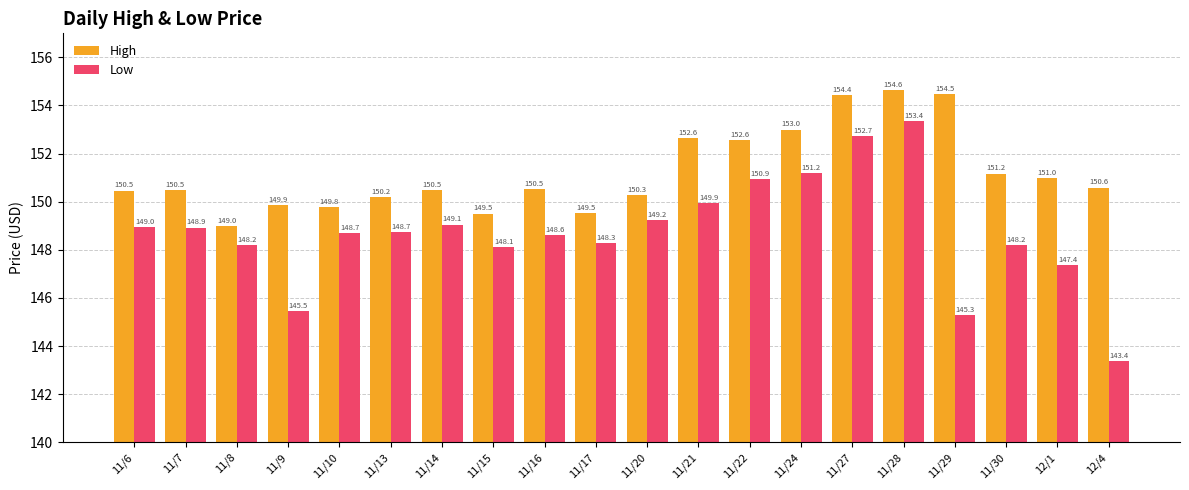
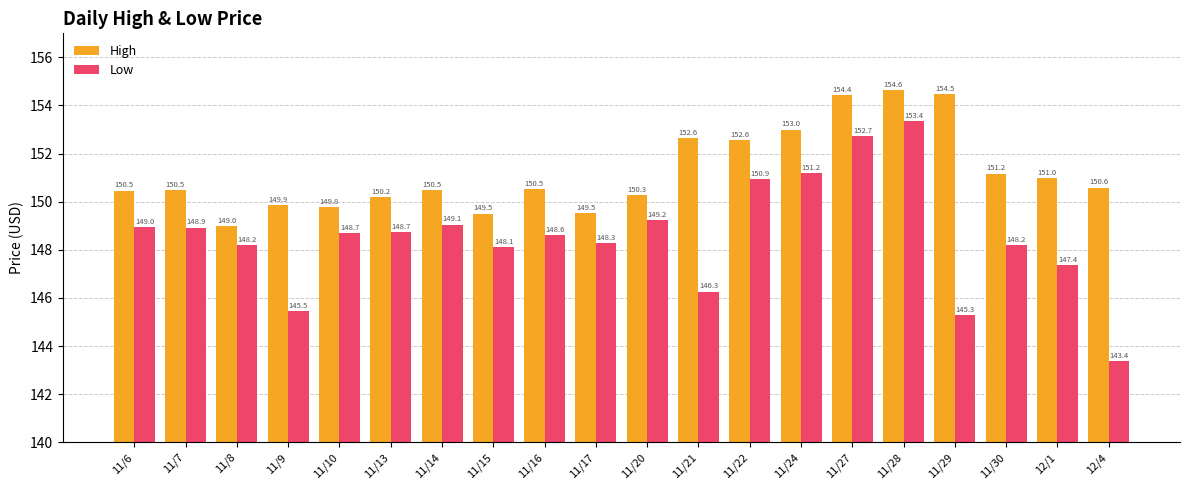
  {
    "High": {
      "11/6": 150.5,
      "11/7": 150.5,
      "11/8": 149.0,
      "11/9": 149.9,
      "11/10": 149.8,
      "11/13": 150.2,
      "11/14": 150.5,
      "11/15": 149.5,
      "11/16": 150.5,
      "11/17": 149.5,
      "11/20": 150.3,
      "11/21": 152.6,
      "11/22": 152.6,
      "11/24": 153.0,
      "11/27": 154.4,
      "11/28": 154.6,
      "11/29": 154.5,
      "11/30": 151.2,
      "12/1": 151.0,
      "12/4": 150.6
    },
    "Low": {
      "11/6": 149.0,
      "11/7": 148.9,
      "11/8": 148.2,
      "11/9": 145.5,
      "11/10": 148.7,
      "11/13": 148.7,
      "11/14": 149.1,
      "11/15": 148.1,
      "11/16": 148.6,
      "11/17": 148.3,
      "11/20": 149.2,
-     "11/21": 149.9,
+     "11/21": 146.3,
      "11/22": 150.9,
      "11/24": 151.2,
      "11/27": 152.7,
      "11/28": 153.4,
      "11/29": 145.3,
      "11/30": 148.2,
      "12/1": 147.4,
      "12/4": 143.4
    }
  }
